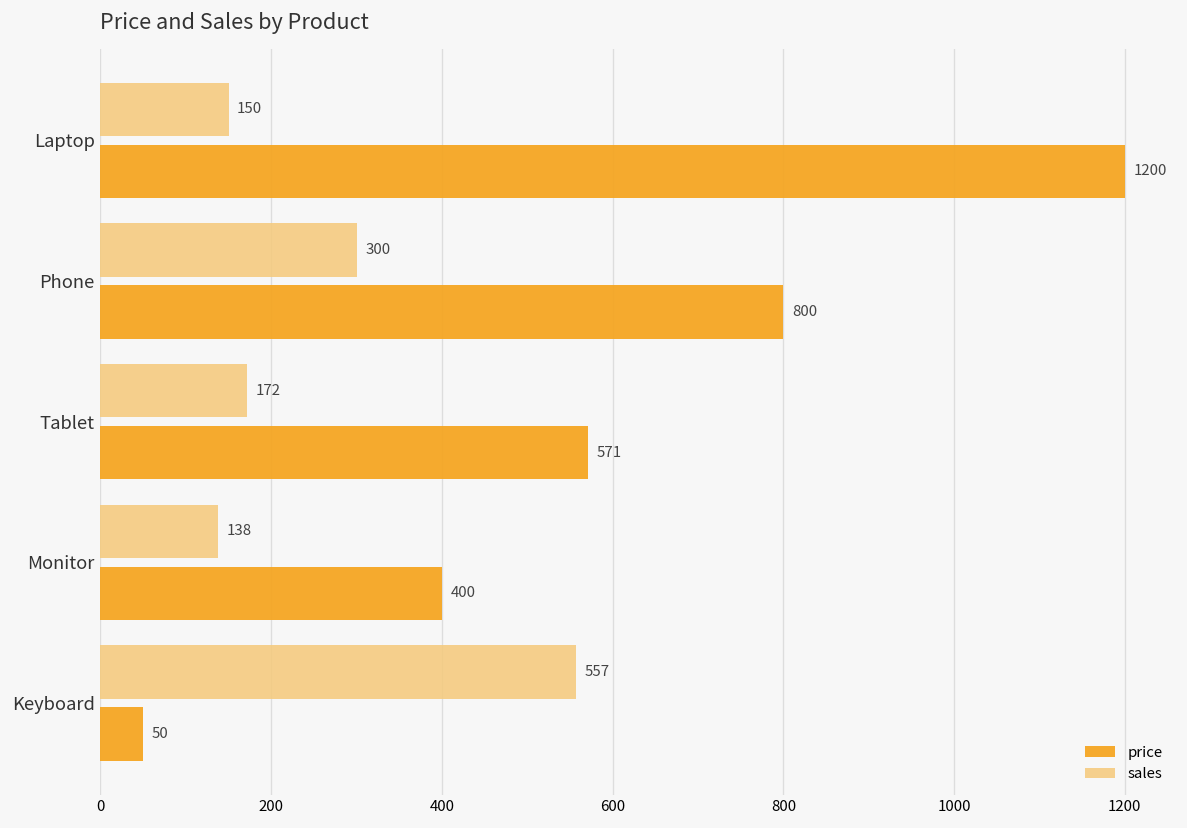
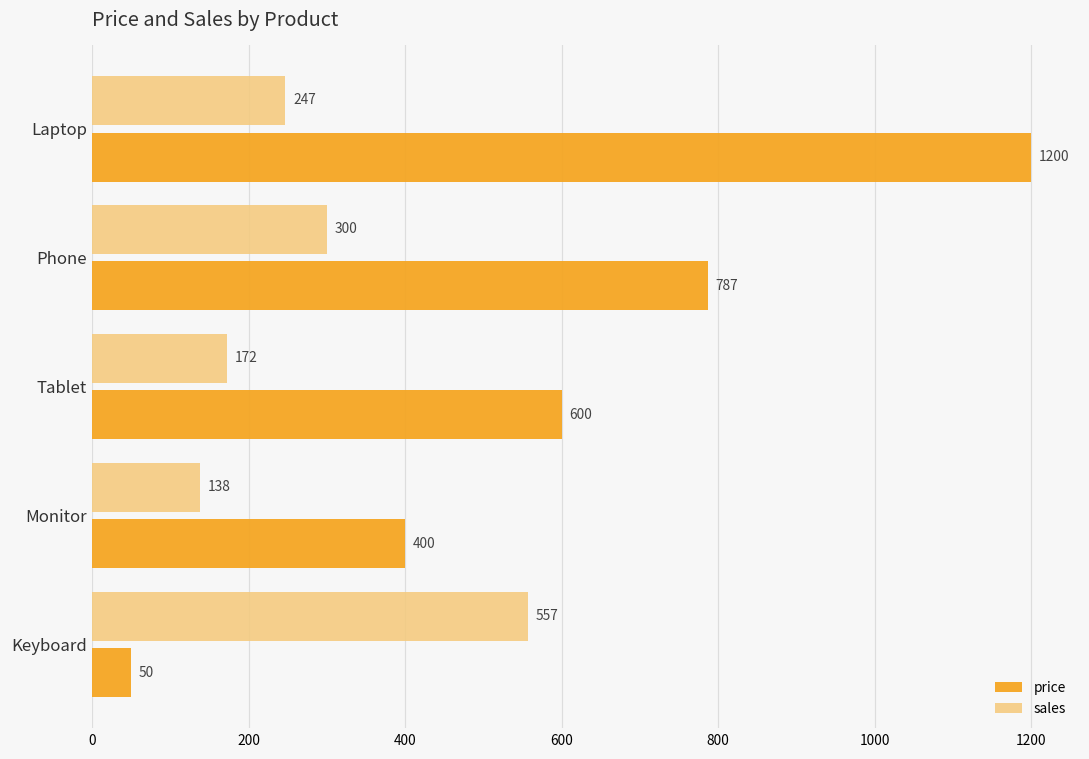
  {
    "price": {
      "Laptop": 1200,
-     "Phone": 800,
-     "Tablet": 571,
+     "Phone": 787,
+     "Tablet": 600,
      "Monitor": 400,
      "Keyboard": 50
    },
    "sales": {
-     "Laptop": 150,
+     "Laptop": 247,
      "Phone": 300,
      "Tablet": 172,
      "Monitor": 138,
      "Keyboard": 557
    }
  }
